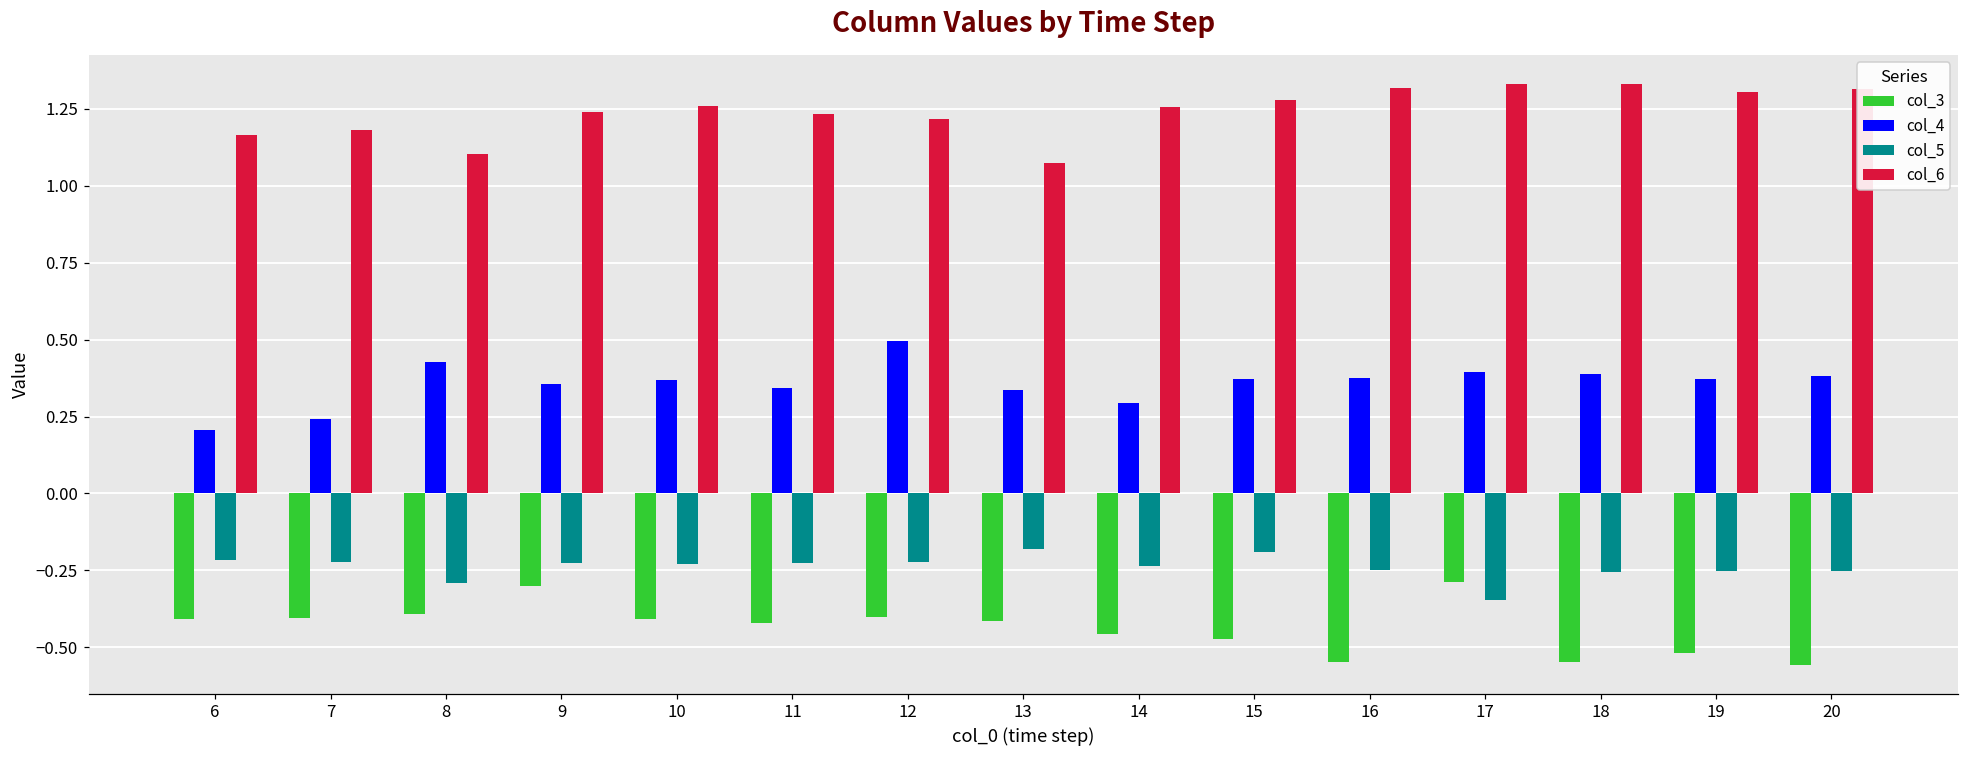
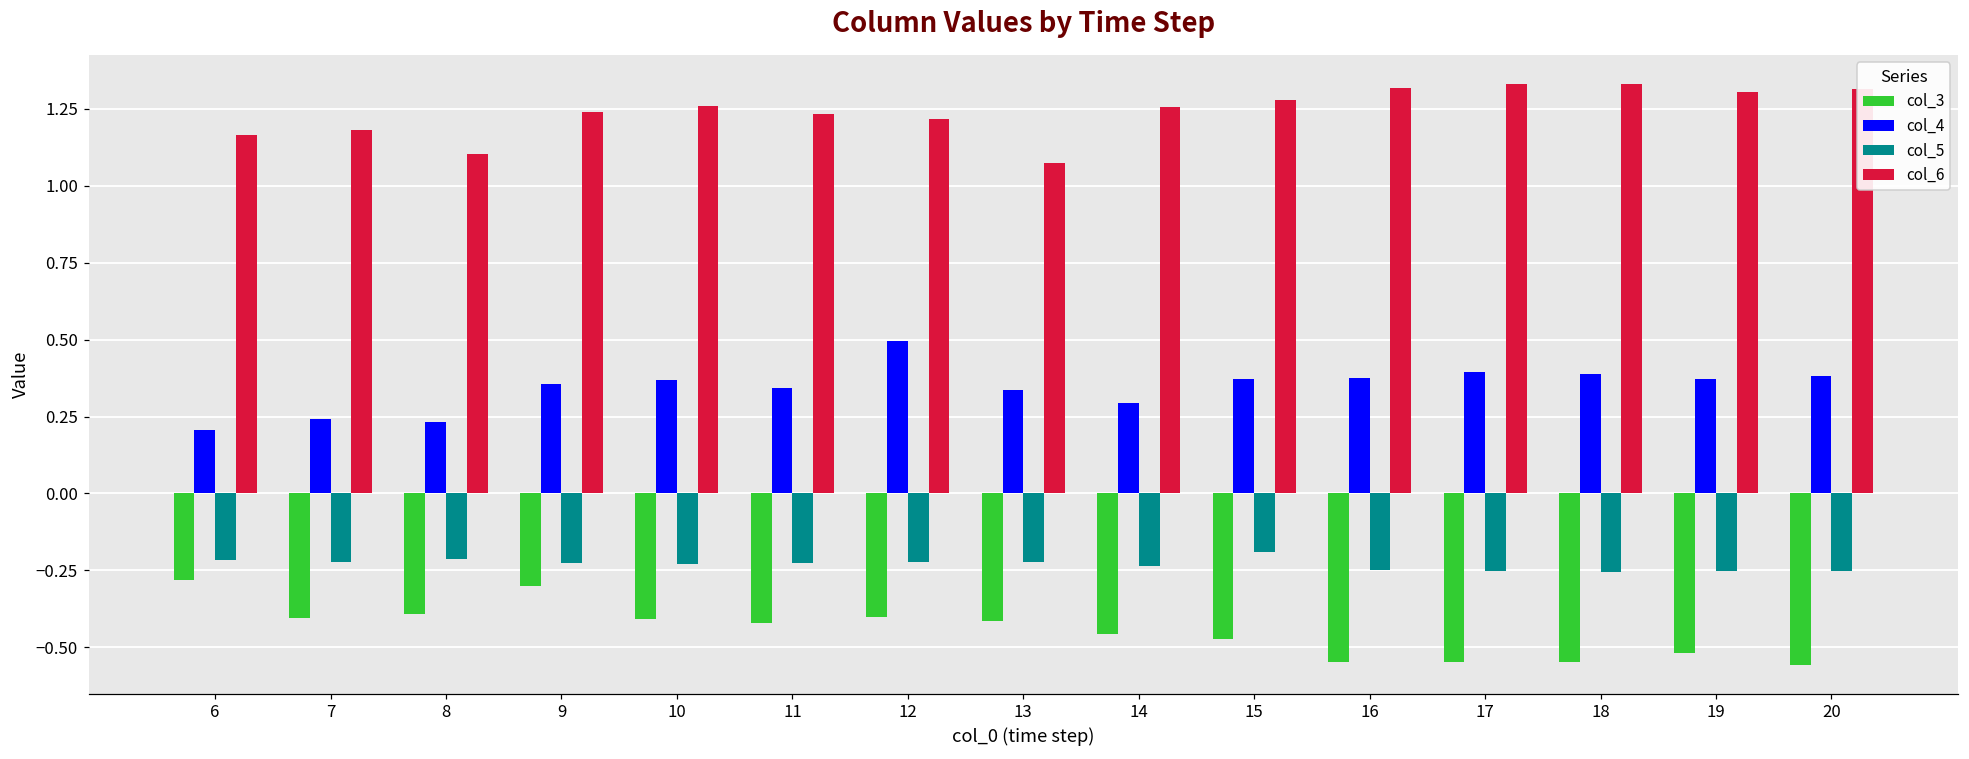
  {
    "col_3": {
-     "6": -0.41,
+     "6": -0.28,
      "7": -0.41,
      "8": -0.39,
      "9": -0.30,
      "10": -0.41,
      "11": -0.42,
      "12": -0.40,
      "13": -0.41,
      "14": -0.46,
      "15": -0.47,
      "16": -0.55,
-     "17": -0.29,
+     "17": -0.55,
      "18": -0.55,
      "19": -0.52,
      "20": -0.56
    },
    "col_4": {
      "6": 0.21,
      "7": 0.24,
-     "8": 0.43,
+     "8": 0.23,
      "9": 0.36,
      "10": 0.37,
      "11": 0.34,
      "12": 0.50,
      "13": 0.34,
      "14": 0.29,
      "15": 0.37,
      "16": 0.37,
      "17": 0.40,
      "18": 0.39,
      "19": 0.37,
      "20": 0.38
    },
    "col_5": {
      "6": -0.22,
      "7": -0.22,
-     "8": -0.29,
+     "8": -0.21,
      "9": -0.23,
      "10": -0.23,
      "11": -0.23,
      "12": -0.22,
-     "13": -0.18,
+     "13": -0.22,
      "14": -0.23,
      "15": -0.19,
      "16": -0.25,
-     "17": -0.35,
+     "17": -0.25,
      "18": -0.25,
      "19": -0.25,
      "20": -0.25
    },
    "col_6": {
      "6": 1.17,
      "7": 1.18,
      "8": 1.10,
      "9": 1.24,
      "10": 1.26,
      "11": 1.23,
      "12": 1.22,
      "13": 1.07,
      "14": 1.26,
      "15": 1.28,
      "16": 1.32,
      "17": 1.33,
      "18": 1.33,
      "19": 1.30
    }
  }
